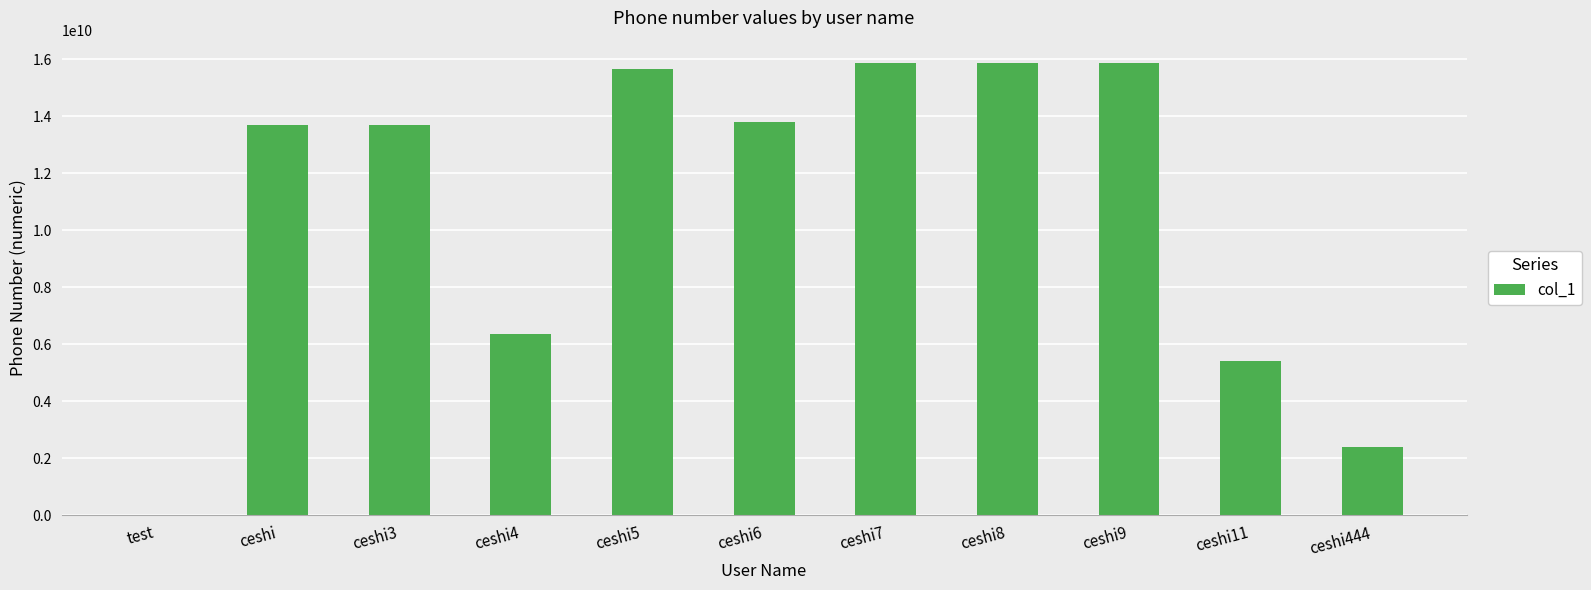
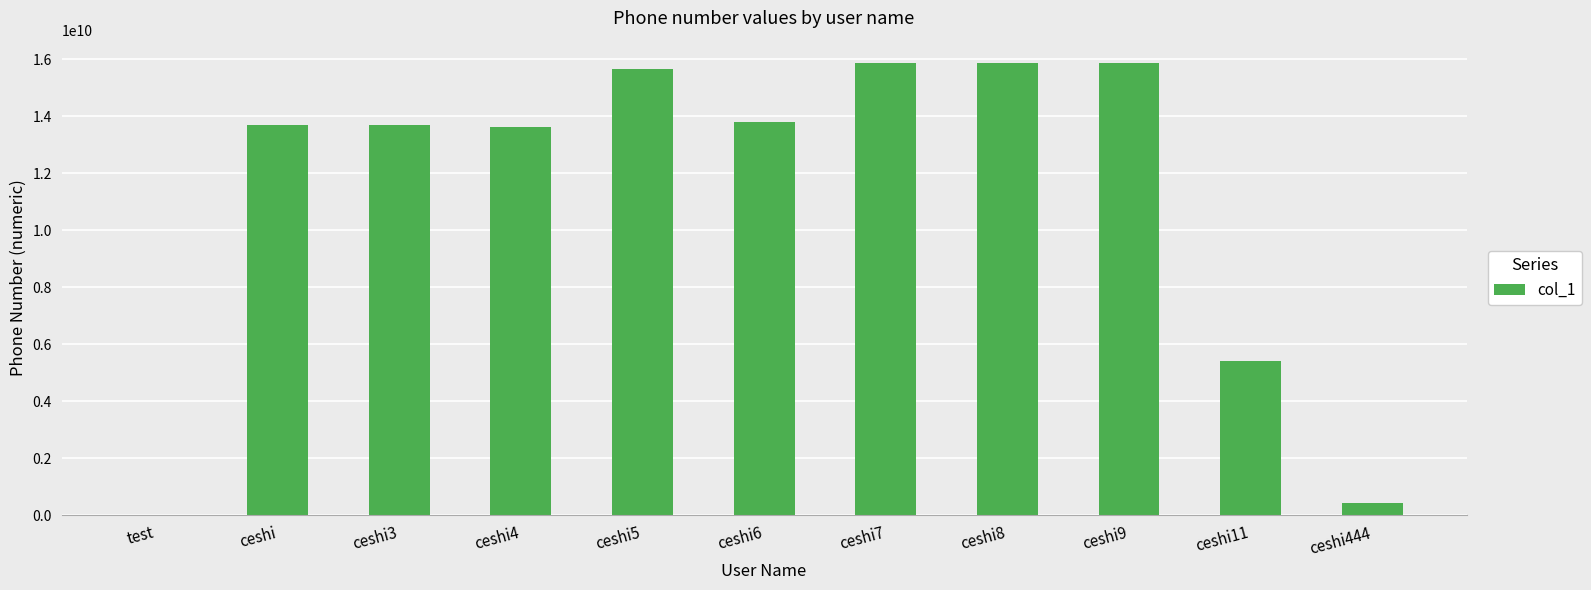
  {
    "test": 0,
    "ceshi": 13700000000,
    "ceshi3": 13700000000,
-   "ceshi4": 6400000000,
+   "ceshi4": 13600000000,
    "ceshi5": 15700000000,
    "ceshi6": 13800000000,
    "ceshi7": 15900000000,
    "ceshi8": 15900000000,
    "ceshi9": 15900000000,
    "ceshi11": 5400000000,
-   "ceshi444": 2400000000
+   "ceshi444": 400000000
  }
